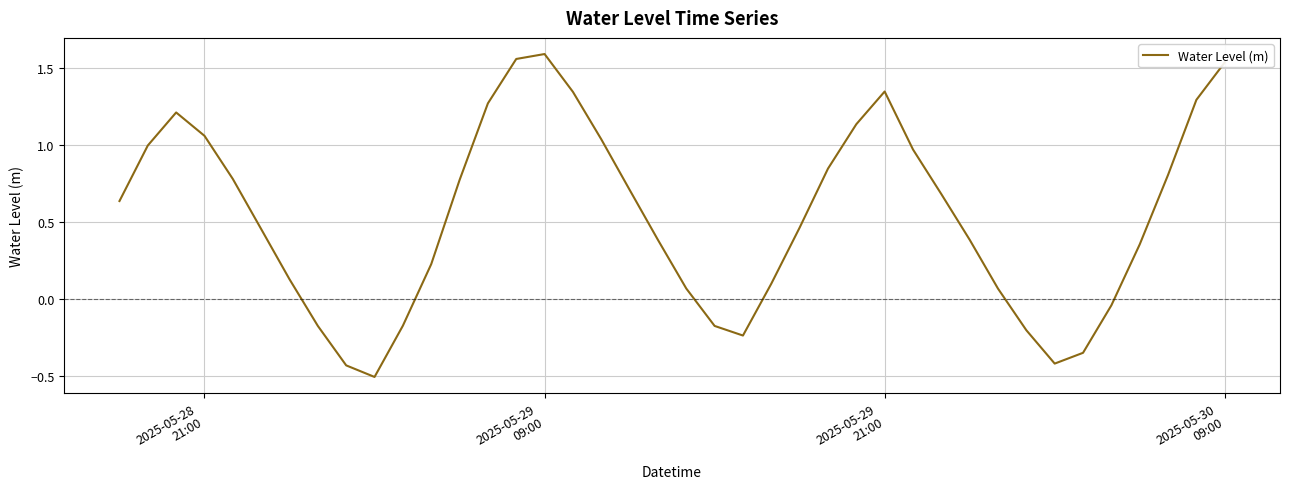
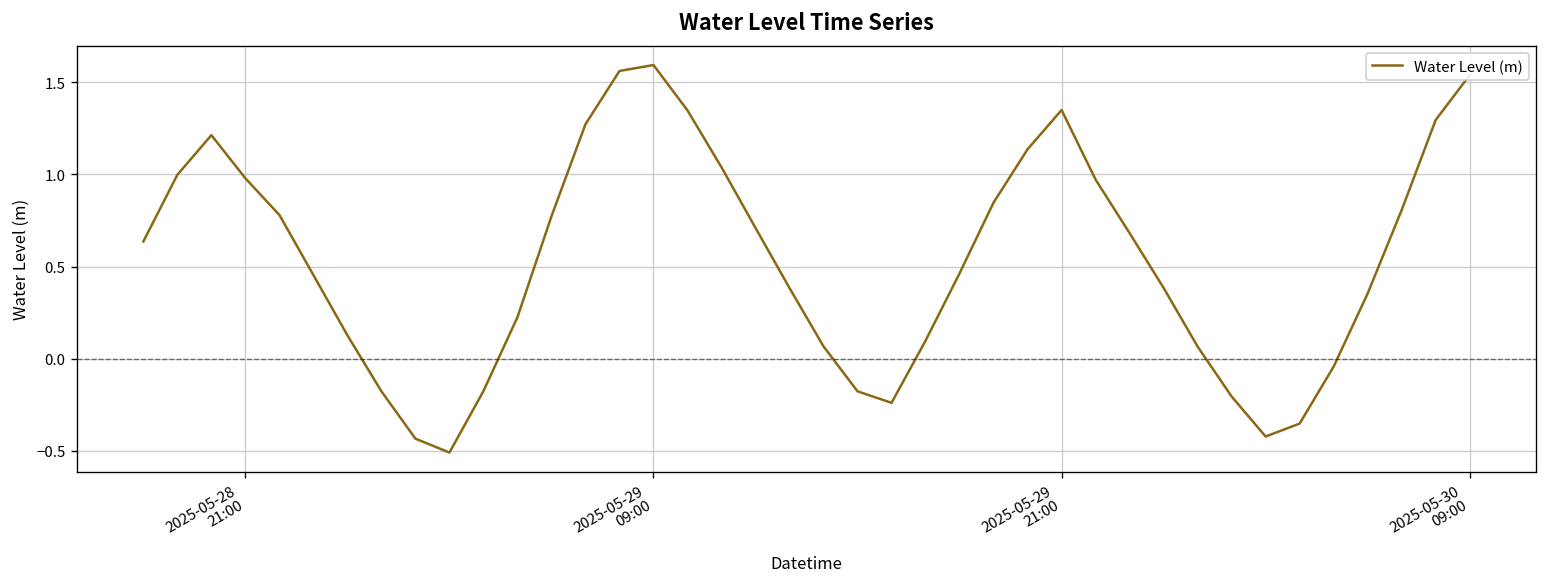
  {
-   "2025-05-28 21:00": 1.06,
+   "2025-05-28 21:00": 0.98,
    "2025-05-29 09:00": 1.59,
    "2025-05-29 21:00": 1.35
  }
